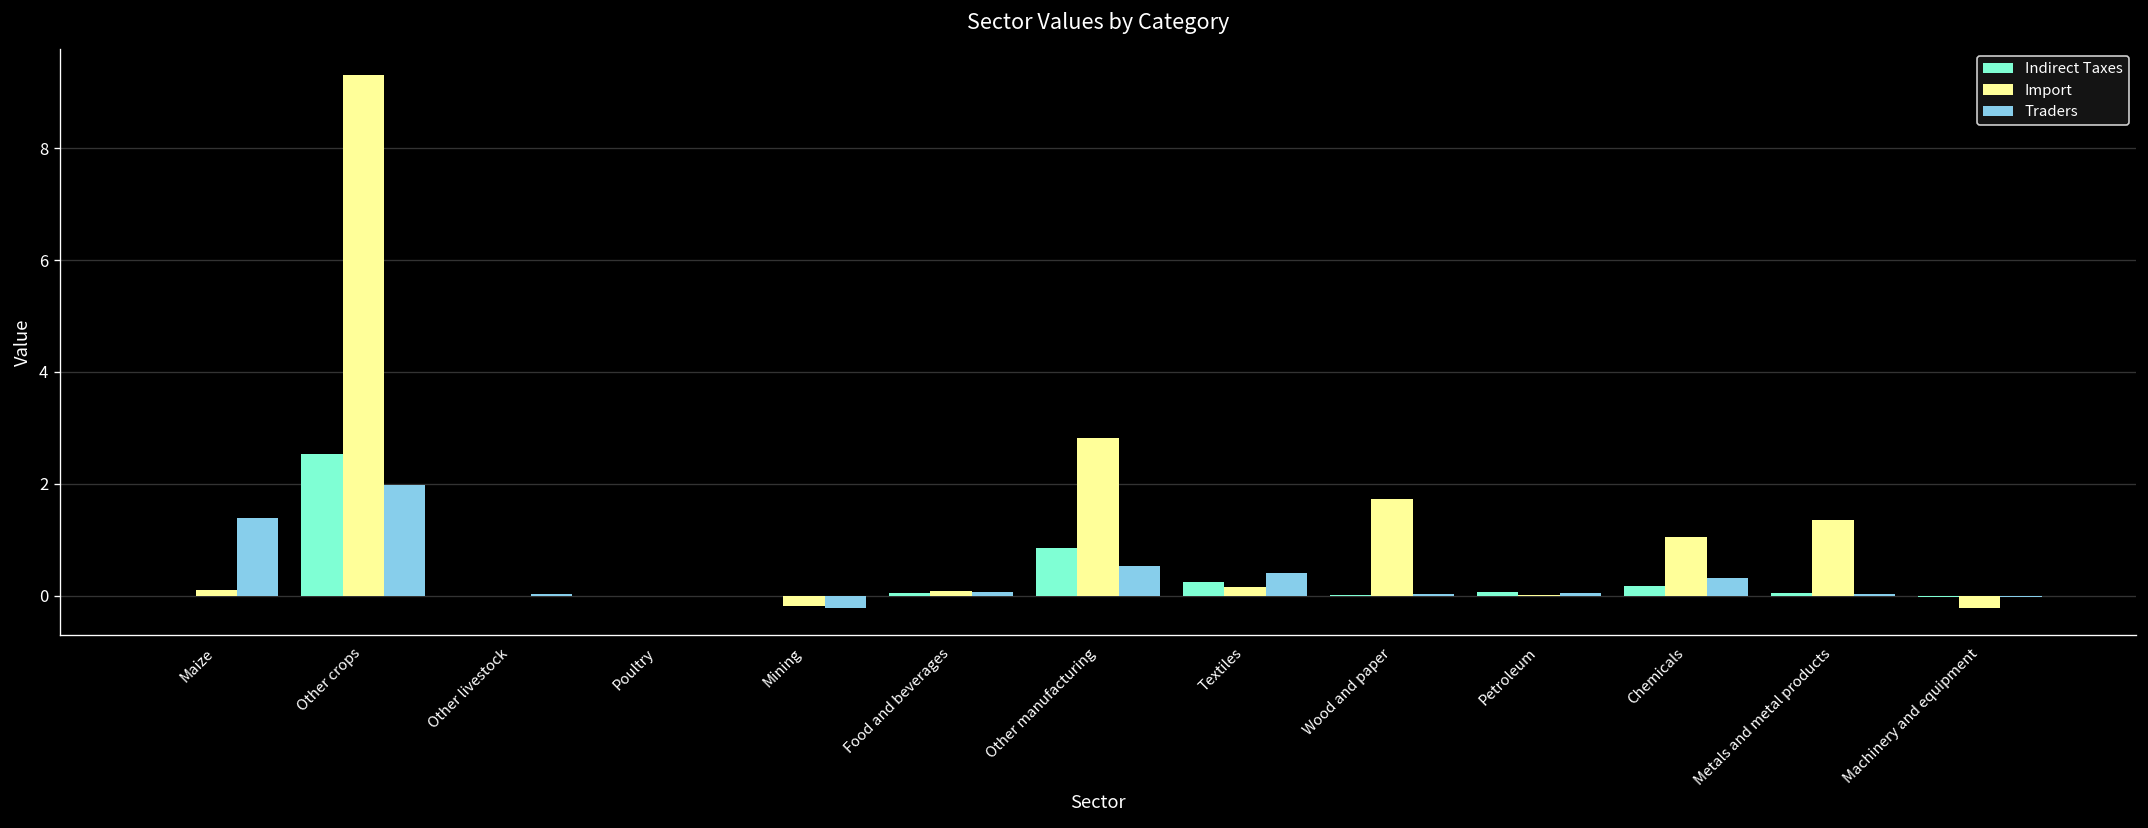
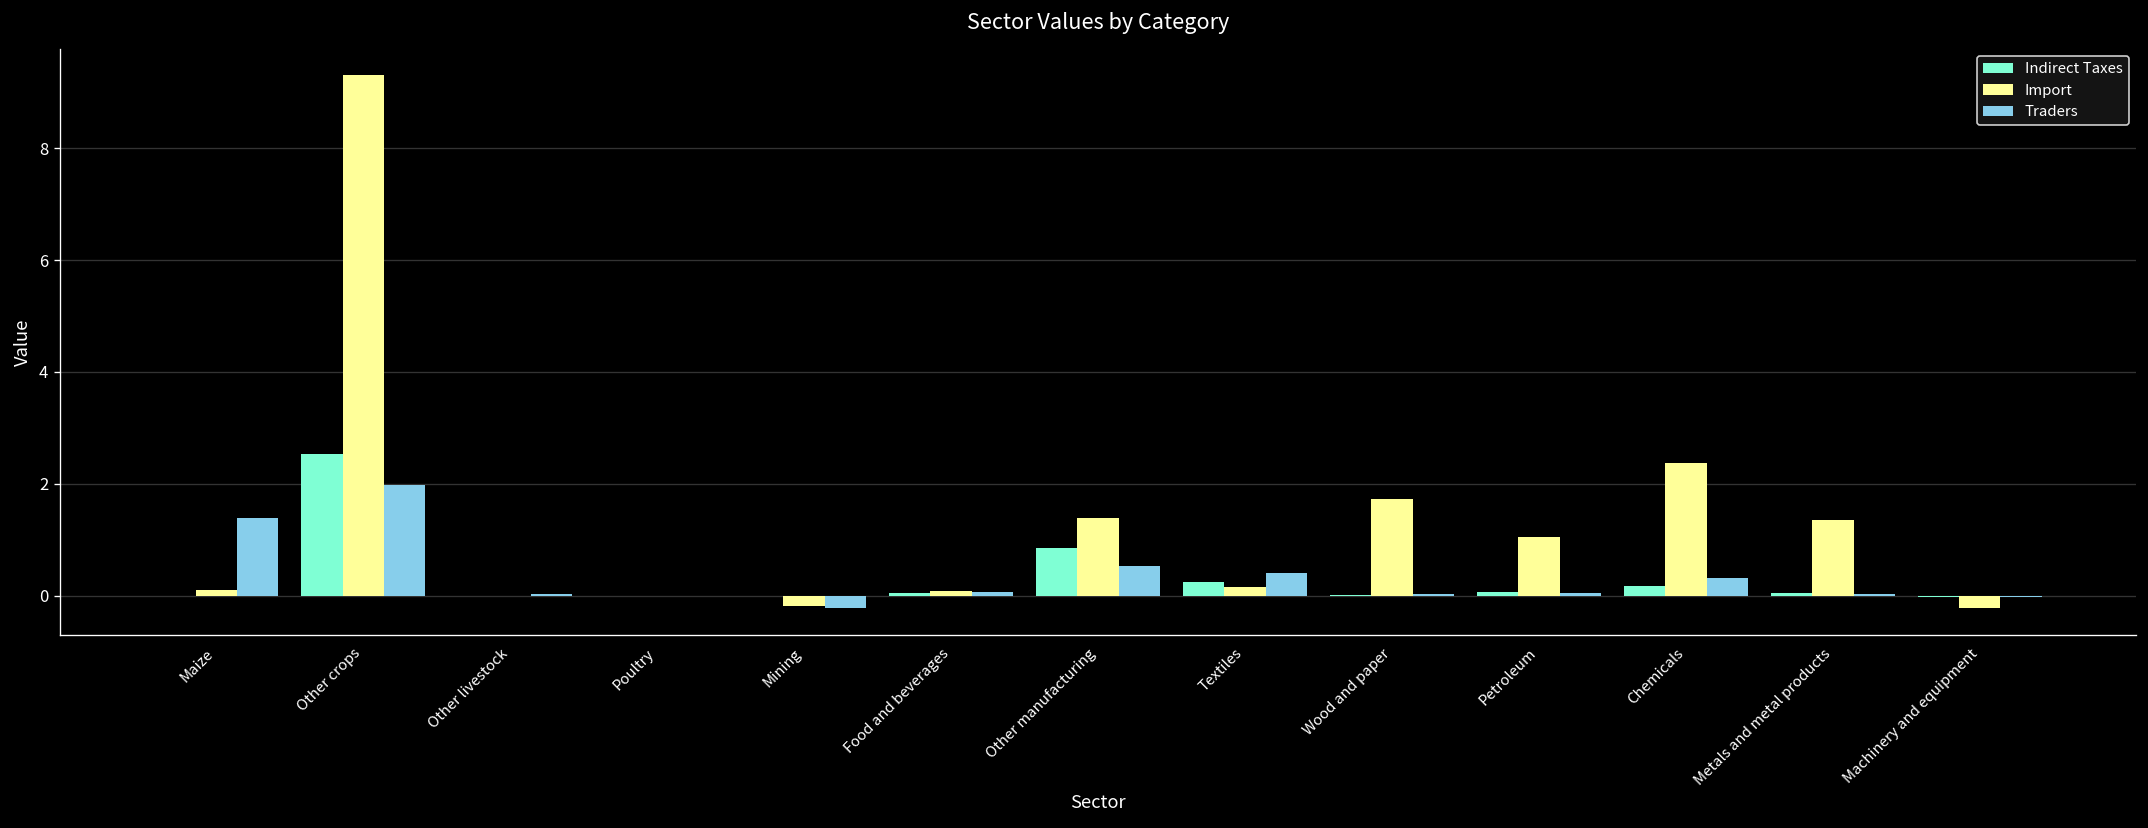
  {
    "Import": {
      "Maize": 0.1,
      "Other crops": 9.3,
      "Mining": -0.2,
      "Food and beverages": 0.1,
-     "Other manufacturing": 2.8,
+     "Other manufacturing": 1.4,
      "Textiles": 0.2,
      "Wood and paper": 1.7,
-     "Petroleum": 0.0,
-     "Chemicals": 1.0,
+     "Petroleum": 1.0,
+     "Chemicals": 2.4,
      "Metals and metal products": 1.4,
      "Machinery and equipment": -0.2
    }
  }
